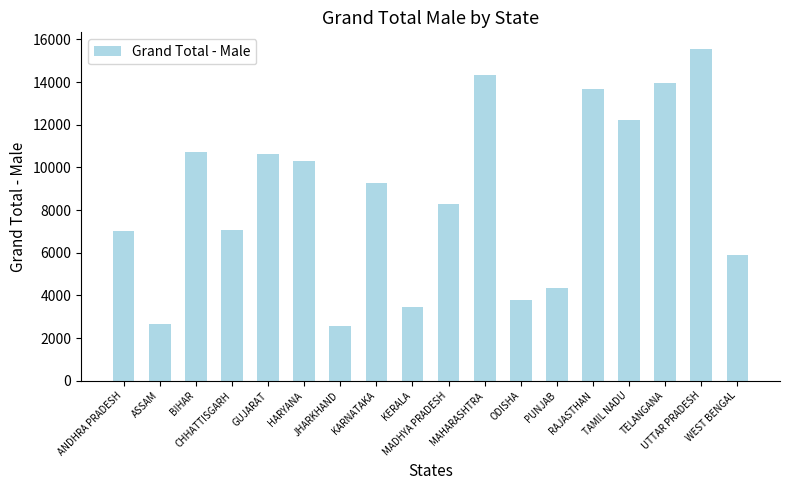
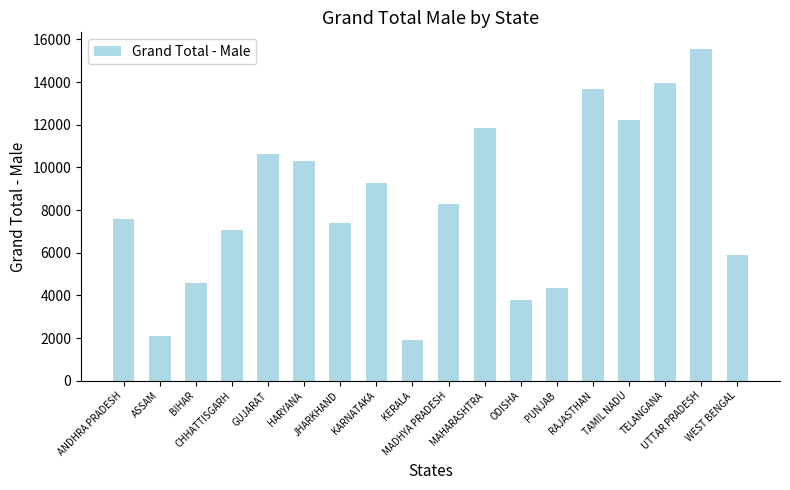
  {
-   "ANDHRA PRADESH": 7000,
-   "ASSAM": 2700,
-   "BIHAR": 10700,
+   "ANDHRA PRADESH": 7600,
+   "ASSAM": 2100,
+   "BIHAR": 4600,
    "CHHATTISGARH": 7100,
    "GUJARAT": 10600,
    "HARYANA": 10300,
-   "JHARKHAND": 2600,
+   "JHARKHAND": 7400,
    "KARNATAKA": 9300,
-   "KERALA": 3500,
+   "KERALA": 1900,
    "MADHYA PRADESH": 8300,
-   "MAHARASHTRA": 14300,
+   "MAHARASHTRA": 11800,
    "ODISHA": 3800,
    "PUNJAB": 4400,
    "RAJASTHAN": 13700,
    "TAMIL NADU": 12200,
    "TELANGANA": 14000,
    "UTTAR PRADESH": 15600,
    "WEST BENGAL": 5900
  }
